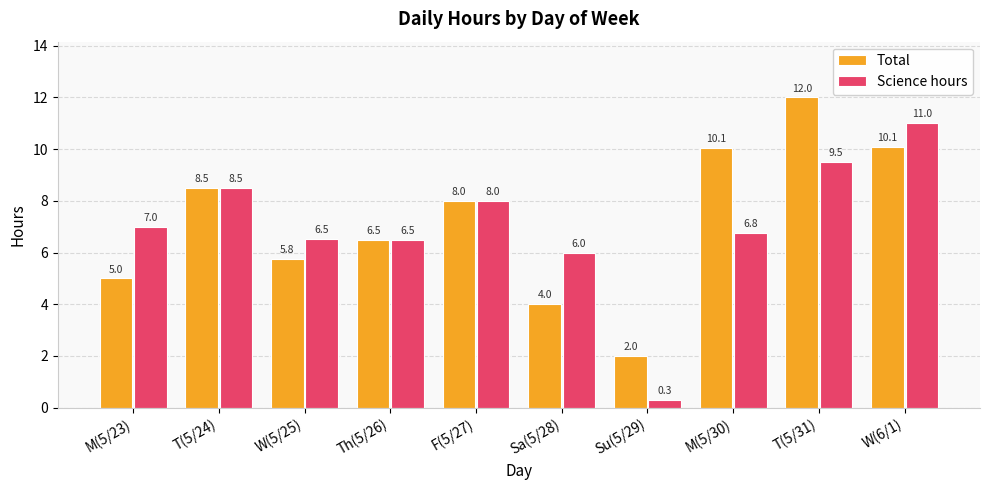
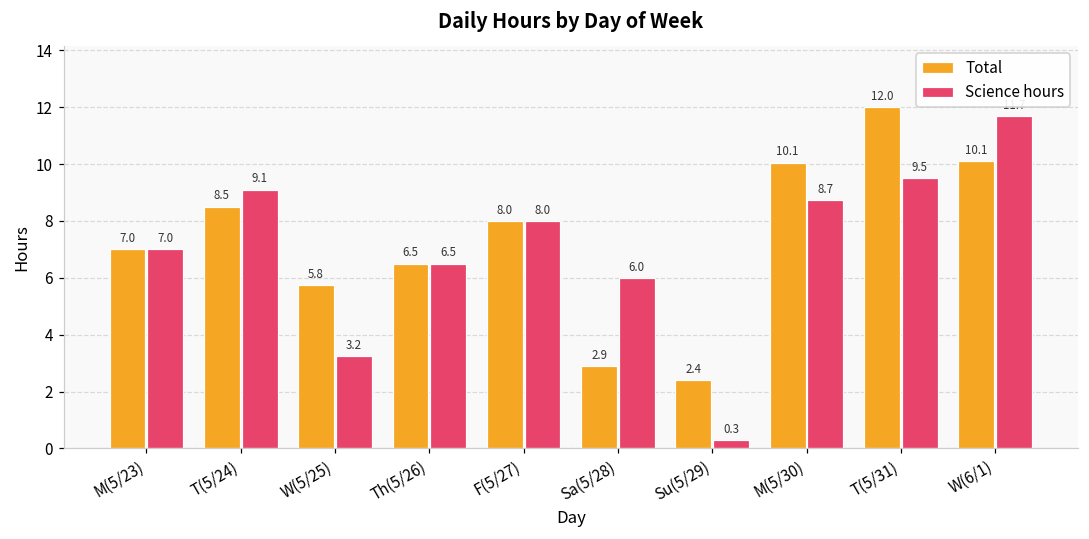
  {
    "Total": {
-     "M(5/23)": 5.0,
+     "M(5/23)": 7.0,
      "T(5/24)": 8.5,
      "W(5/25)": 5.8,
      "Th(5/26)": 6.5,
      "F(5/27)": 8.0,
-     "Sa(5/28)": 4.0,
-     "Su(5/29)": 2.0,
+     "Sa(5/28)": 2.9,
+     "Su(5/29)": 2.4,
      "M(5/30)": 10.1,
      "T(5/31)": 12.0,
      "W(6/1)": 10.1
    },
    "Science hours": {
      "M(5/23)": 7.0,
-     "T(5/24)": 8.5,
-     "W(5/25)": 6.5,
+     "T(5/24)": 9.1,
+     "W(5/25)": 3.2,
      "Th(5/26)": 6.5,
      "F(5/27)": 8.0,
      "Sa(5/28)": 6.0,
      "Su(5/29)": 0.3,
-     "M(5/30)": 6.8,
+     "M(5/30)": 8.7,
      "T(5/31)": 9.5,
-     "W(6/1)": 11.0
+     "W(6/1)": 11.7
    }
  }
